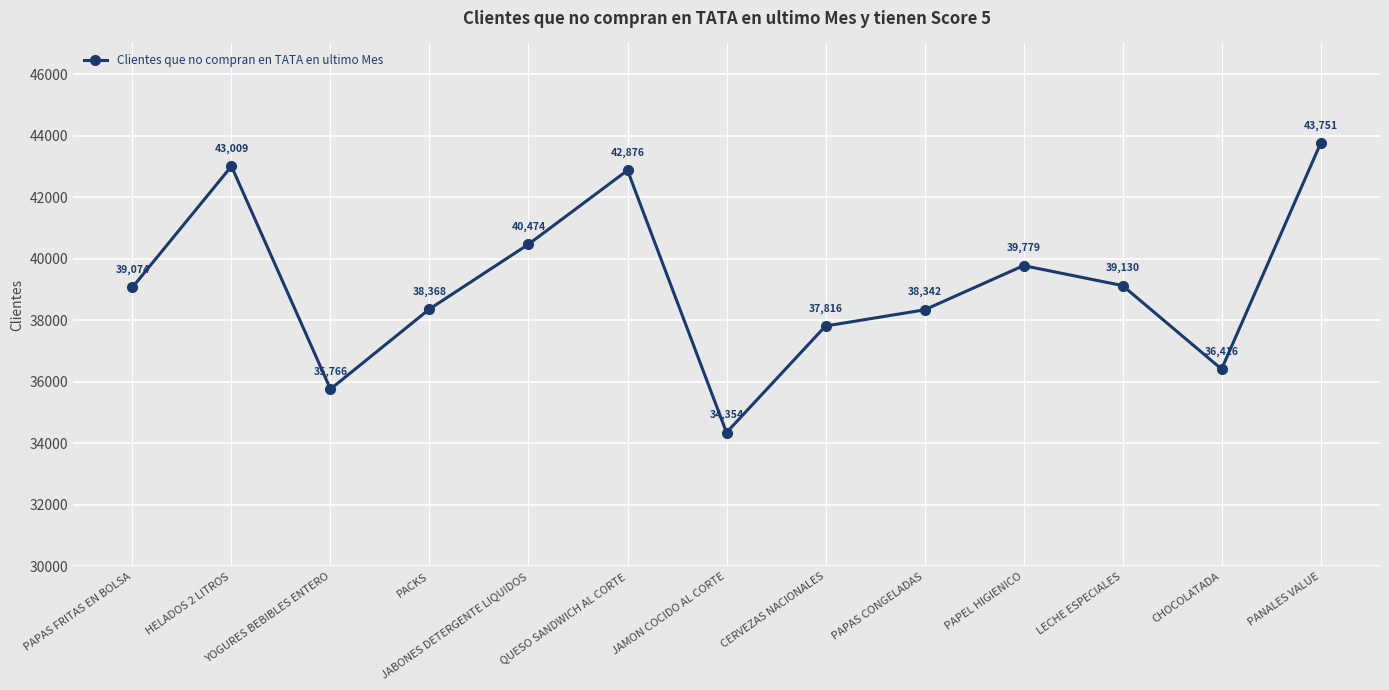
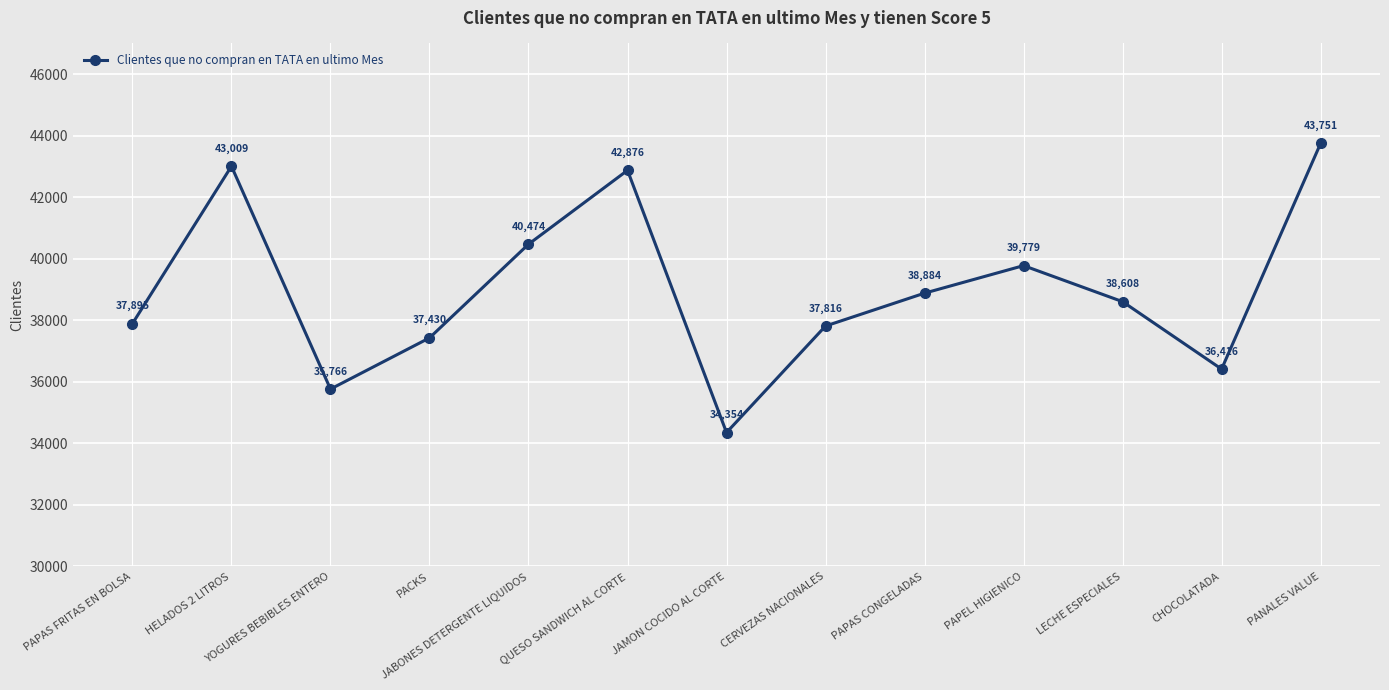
  {
-   "PAPAS FRITAS EN BOLSA": "39,074",
+   "PAPAS FRITAS EN BOLSA": "37,895",
    "HELADOS 2 LITROS": "43,009",
    "YOGURES BEBIBLES ENTERO": "35,766",
-   "PACKS": "38,368",
+   "PACKS": "37,430",
    "JABONES DETERGENTE LIQUIDOS": "40,474",
    "QUESO SANDWICH AL CORTE": "42,876",
    "JAMON COCIDO AL CORTE": "34,354",
    "CERVEZAS NACIONALES": "37,816",
-   "PAPAS CONGELADAS": "38,342",
+   "PAPAS CONGELADAS": "38,884",
    "PAPEL HIGIENICO": "39,779",
-   "LECHE ESPECIALES": "39,130",
+   "LECHE ESPECIALES": "38,608",
    "CHOCOLATADA": "36,416",
    "PANALES VALUE": "43,751"
  }
